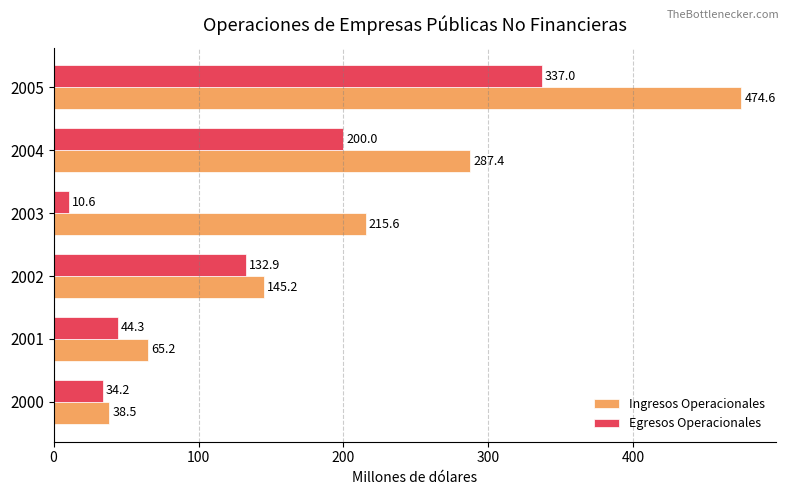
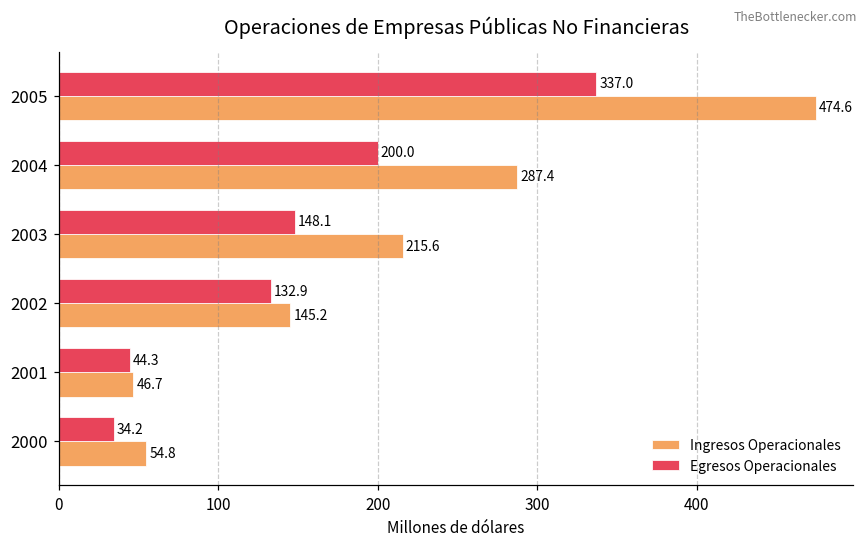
  {
    "Ingresos Operacionales": {
      "2005": 474.6,
      "2004": 287.4,
      "2003": 215.6,
      "2002": 145.2,
-     "2001": 65.2,
-     "2000": 38.5
+     "2001": 46.7,
+     "2000": 54.8
    },
    "Egresos Operacionales": {
      "2005": 337.0,
      "2004": 200.0,
-     "2003": 10.6,
+     "2003": 148.1,
      "2002": 132.9,
      "2001": 44.3,
      "2000": 34.2
    }
  }
